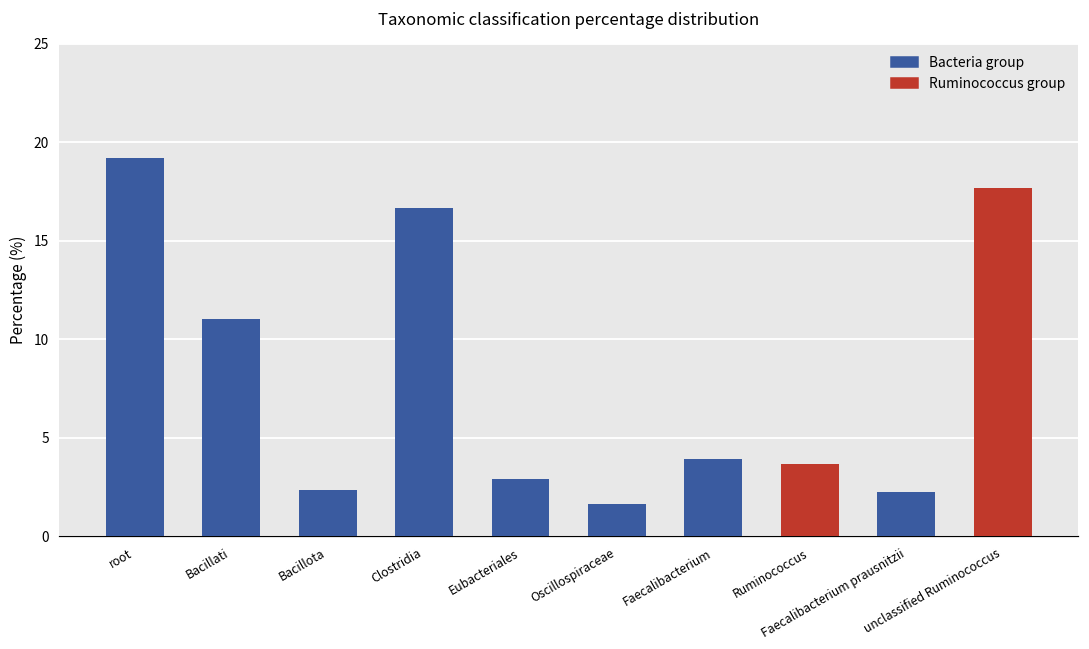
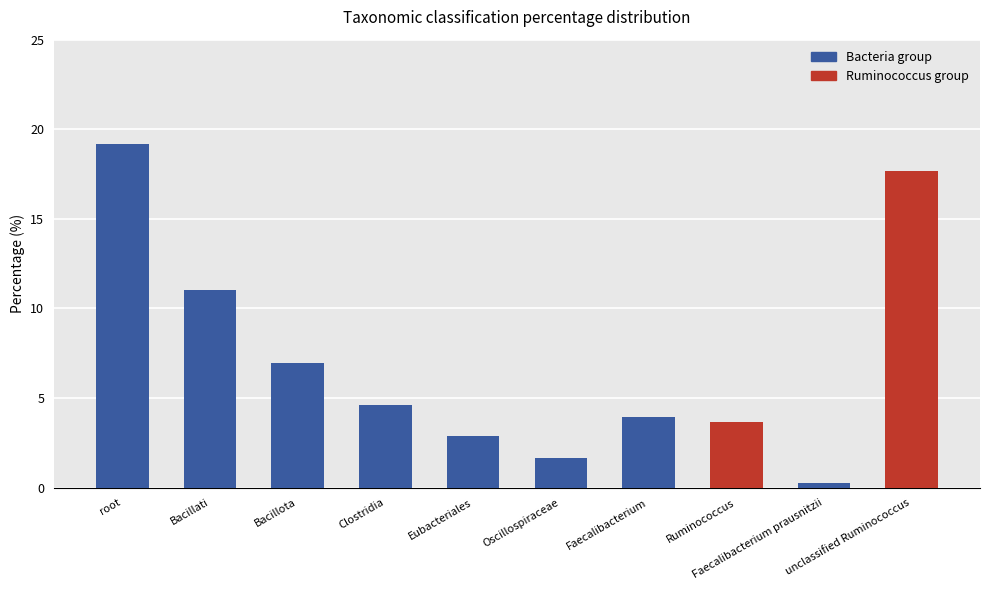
  {
    "root": 19.2,
    "Bacillati": 11.0,
-   "Bacillota": 2.4,
-   "Clostridia": 16.7,
+   "Bacillota": 7.0,
+   "Clostridia": 4.6,
    "Eubacteriales": 2.9,
    "Oscillospiraceae": 1.7,
    "Faecalibacterium": 3.9,
    "Ruminococcus": 3.7,
-   "Faecalibacterium prausnitzii": 2.3,
+   "Faecalibacterium prausnitzii": 0.3,
    "unclassified Ruminococcus": 17.7
  }
